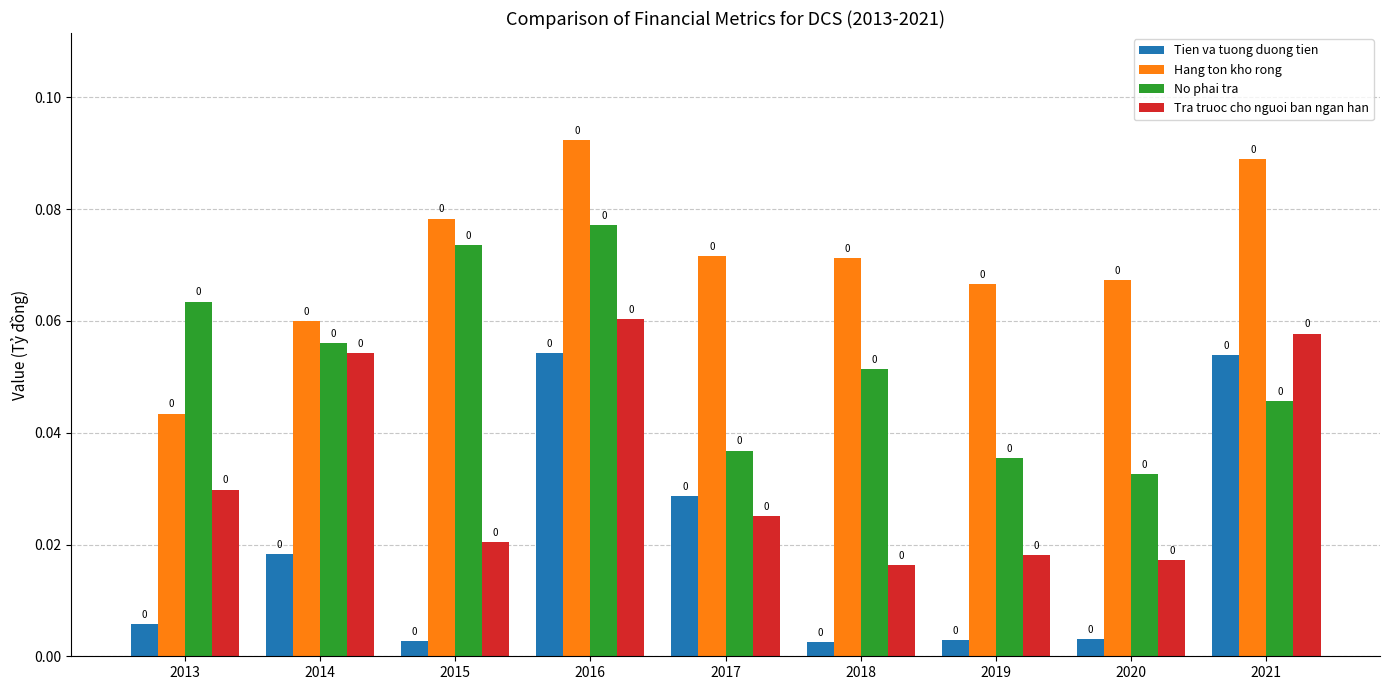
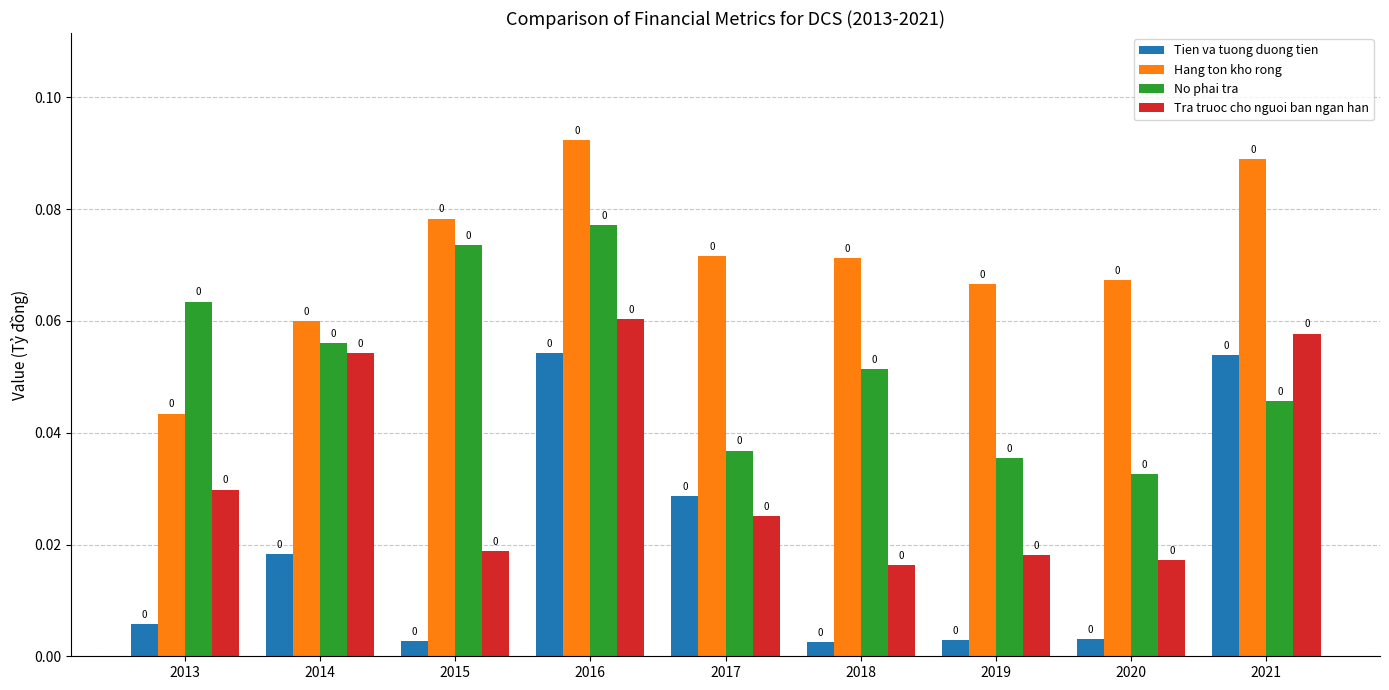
  {
    "Tien va tuong duong tien": {
      "2013": 0,
      "2014": 0,
      "2015": 0,
      "2016": 0,
      "2017": 0,
      "2018": 0,
      "2019": 0,
      "2020": 0,
      "2021": 0
    },
    "Hang ton kho rong": {
      "2013": 0,
      "2014": 0,
      "2015": 0,
      "2016": 0,
      "2017": 0,
      "2018": 0,
      "2019": 0,
      "2020": 0,
      "2021": 0
    },
    "No phai tra": {
      "2013": 0,
      "2014": 0,
      "2015": 0,
      "2016": 0,
      "2017": 0,
      "2018": 0,
      "2019": 0,
      "2020": 0,
      "2021": 0
    },
    "Tra truoc cho nguoi ban ngan han": {
-     "2015": 0.020
+     "2015": 0.019
    }
  }
